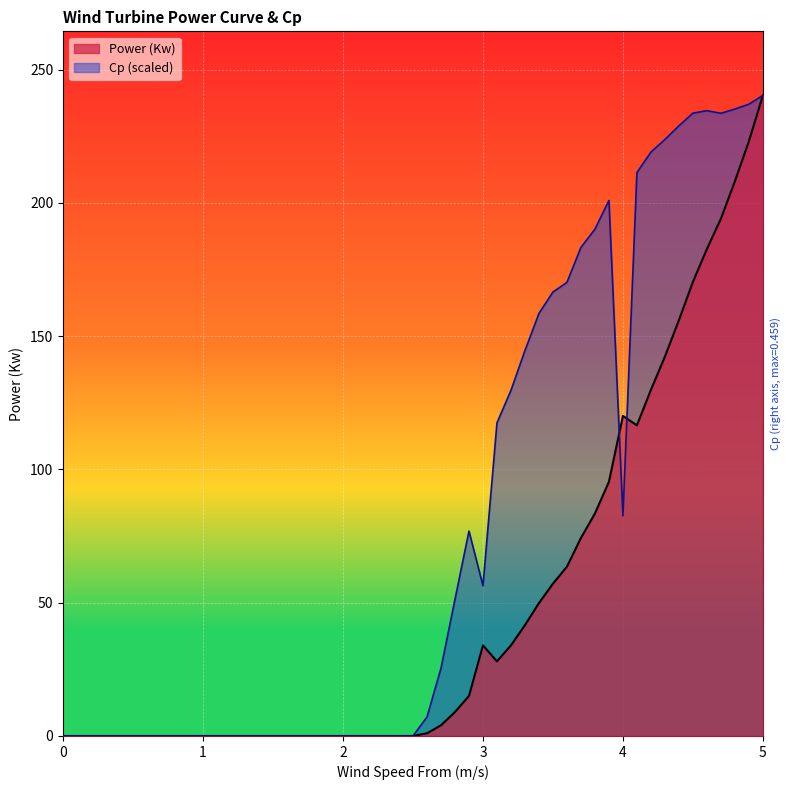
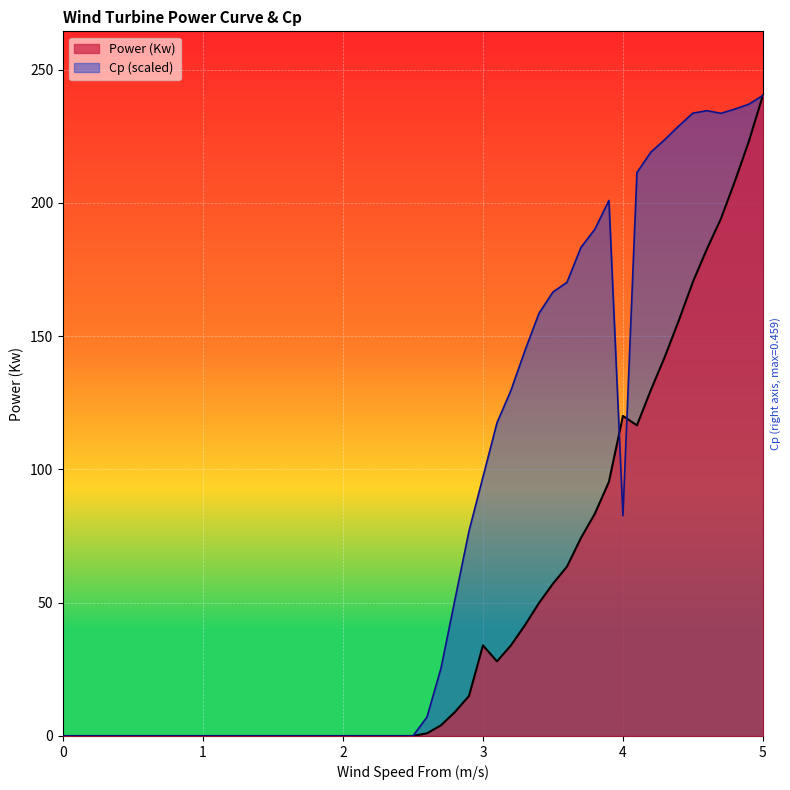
  {
    "Power (Kw)": {
      "3": 34,
      "4": 120
    },
    "Cp (scaled)": {
-     "3": 56,
+     "3": 97,
      "4": 83
    }
  }
